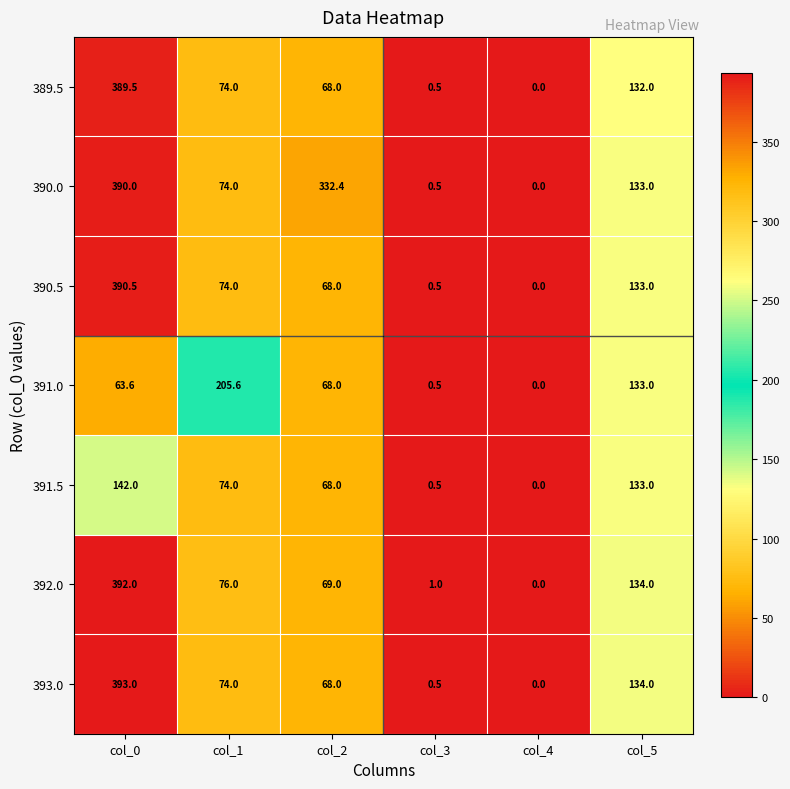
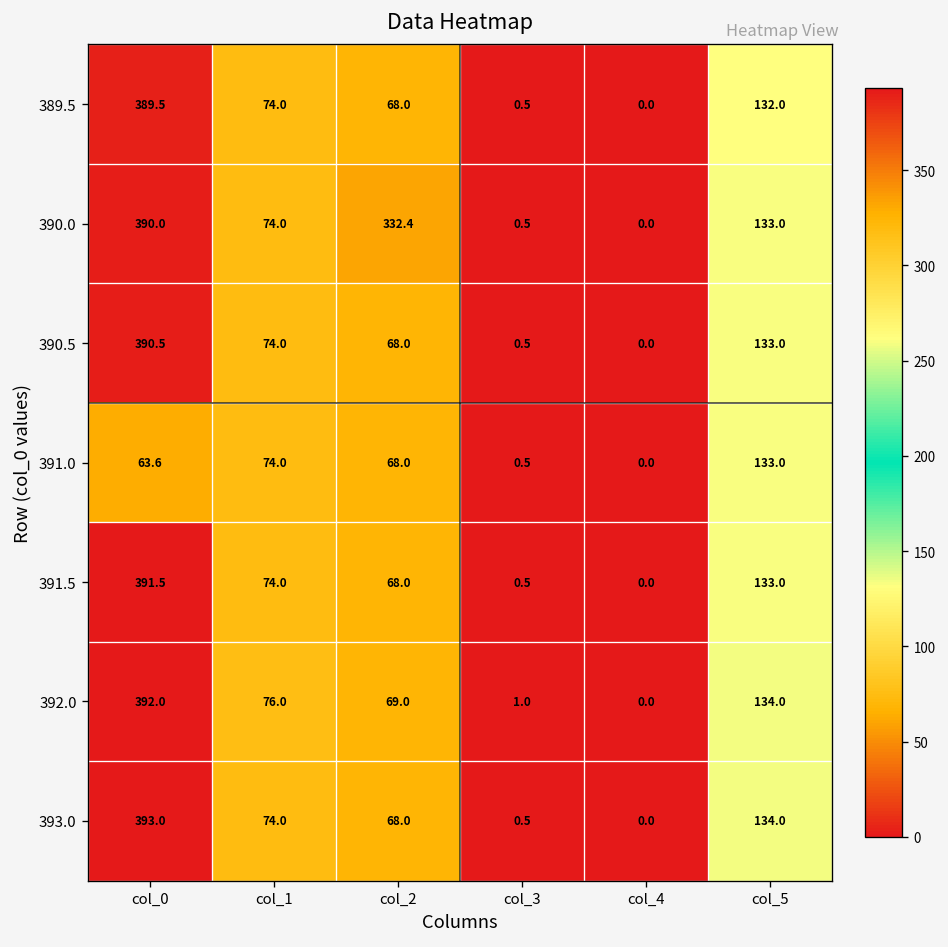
  {
    "389.5": {
      "col_0": 389.5,
      "col_1": 74.0,
      "col_2": 68.0,
      "col_3": 0.5,
      "col_4": 0.0,
      "col_5": 132.0
    },
    "390.0": {
      "col_0": 390.0,
      "col_1": 74.0,
      "col_2": 332.4,
      "col_3": 0.5,
      "col_4": 0.0,
      "col_5": 133.0
    },
    "390.5": {
      "col_0": 390.5,
      "col_1": 74.0,
      "col_2": 68.0,
      "col_3": 0.5,
      "col_4": 0.0,
      "col_5": 133.0
    },
    "391.0": {
      "col_0": 63.6,
-     "col_1": 205.6,
+     "col_1": 74.0,
      "col_2": 68.0,
      "col_3": 0.5,
      "col_4": 0.0,
      "col_5": 133.0
    },
    "391.5": {
-     "col_0": 142.0,
+     "col_0": 391.5,
      "col_1": 74.0,
      "col_2": 68.0,
      "col_3": 0.5,
      "col_4": 0.0,
      "col_5": 133.0
    },
    "392.0": {
      "col_0": 392.0,
      "col_1": 76.0,
      "col_2": 69.0,
      "col_3": 1.0,
      "col_4": 0.0,
      "col_5": 134.0
    },
    "393.0": {
      "col_0": 393.0,
      "col_1": 74.0,
      "col_2": 68.0,
      "col_3": 0.5,
      "col_4": 0.0,
      "col_5": 134.0
    }
  }
